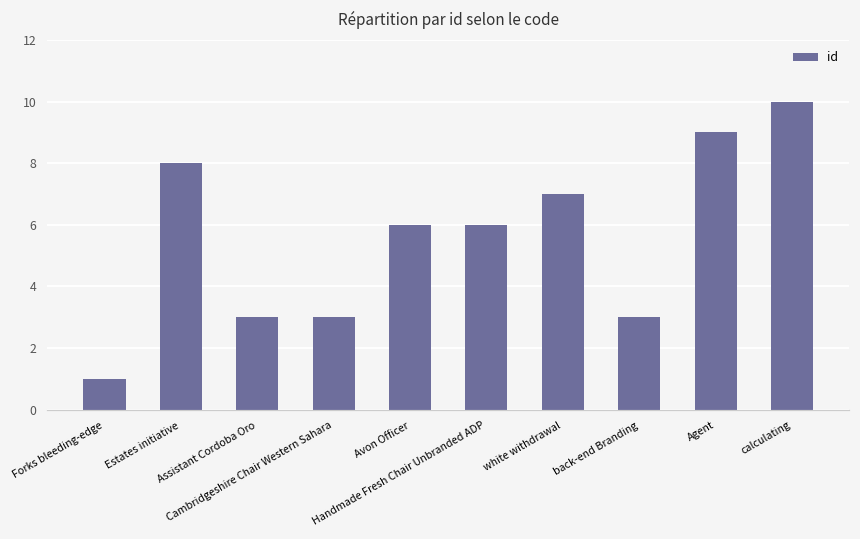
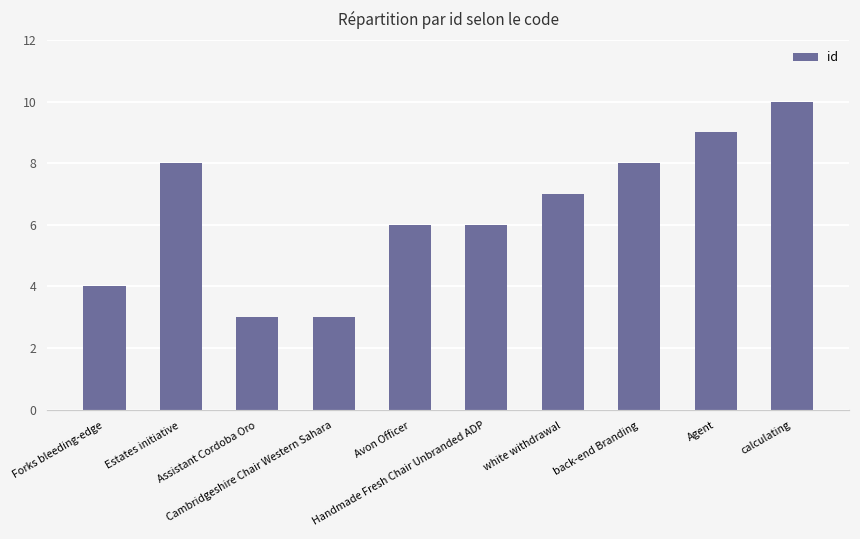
  {
-   "Forks bleeding-edge": 1,
+   "Forks bleeding-edge": 4,
    "Estates initiative": 8,
    "Assistant Cordoba Oro": 3,
    "Cambridgeshire Chair Western Sahara": 3,
    "Avon Officer": 6,
    "Handmade Fresh Chair Unbranded ADP": 6,
    "white withdrawal": 7,
-   "back-end Branding": 3,
+   "back-end Branding": 8,
    "Agent": 9,
    "calculating": 10
  }
